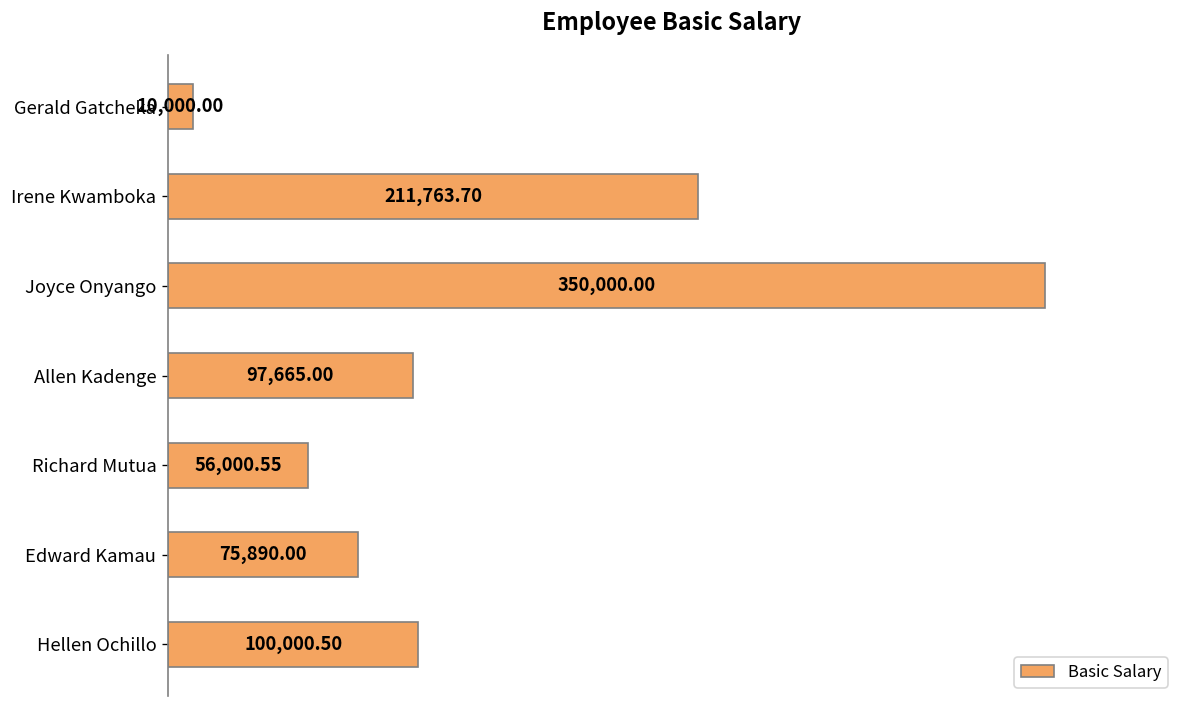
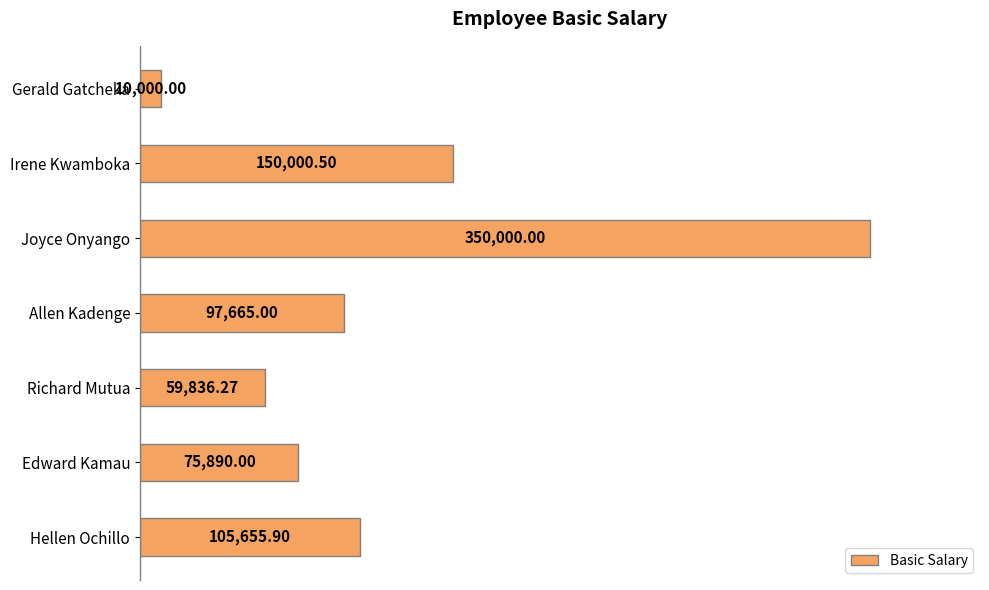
  {
    "Gerald Gatcheka": "10,000.00",
-   "Irene Kwamboka": "211,763.70",
+   "Irene Kwamboka": "150,000.50",
    "Joyce Onyango": "350,000.00",
    "Allen Kadenge": "97,665.00",
-   "Richard Mutua": "56,000.55",
+   "Richard Mutua": "59,836.27",
    "Edward Kamau": "75,890.00",
-   "Hellen Ochillo": "100,000.50"
+   "Hellen Ochillo": "105,655.90"
  }
